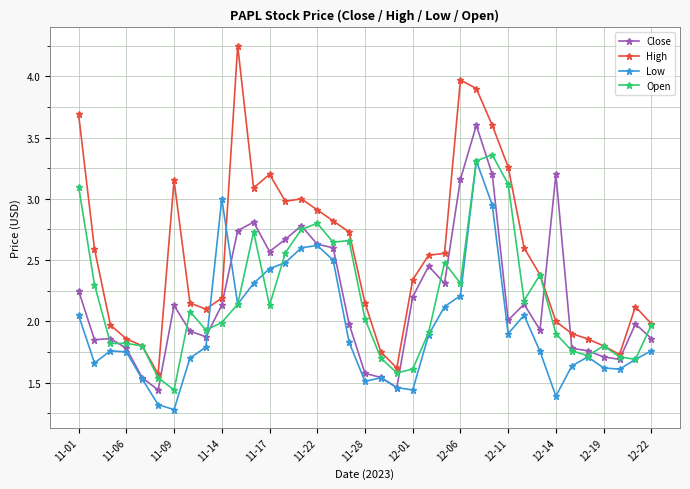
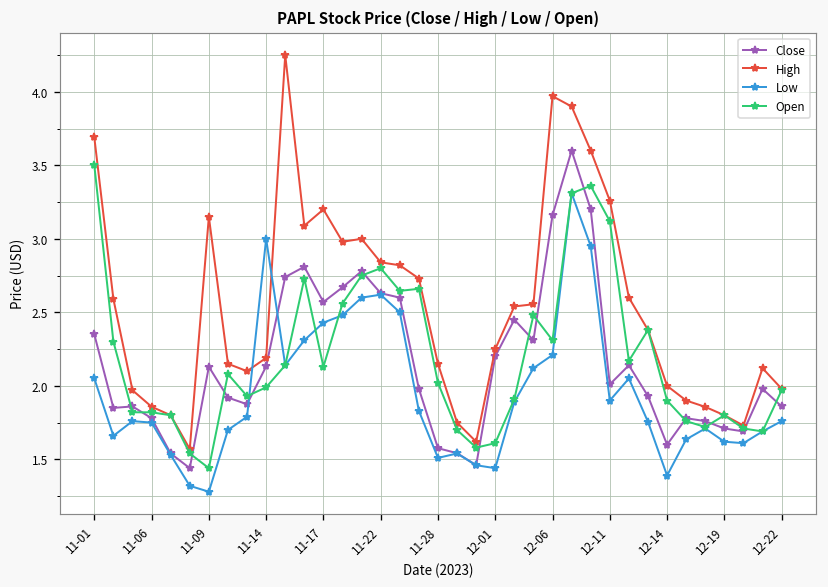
  {
    "Close": {
-     "11-01": 2.25,
+     "11-01": 2.35,
      "11-06": 1.78,
      "11-09": 2.13,
      "11-14": 2.13,
      "11-17": 2.57,
      "11-28": 1.58,
      "12-01": 2.20,
      "12-06": 3.16,
      "12-11": 2.01,
-     "12-14": 3.2,
+     "12-14": 1.6,
      "12-19": 1.71,
      "12-22": 1.86
    },
    "High": {
      "11-01": 3.69,
      "11-06": 1.86,
      "11-09": 3.15,
      "11-14": 2.19,
      "11-17": 3.20,
-     "11-22": 2.91,
+     "11-22": 2.84,
      "11-28": 2.15,
-     "12-01": 2.34,
+     "12-01": 2.25,
      "12-06": 3.97,
      "12-11": 3.26,
      "12-14": 2.00
    },
    "Low": {
      "11-01": 2.05,
      "11-06": 1.75,
      "11-09": 1.28,
      "11-14": 3.00,
      "11-17": 2.43,
      "11-28": 1.51,
      "12-01": 1.44,
      "12-06": 2.21,
      "12-11": 1.90,
      "12-14": 1.39,
      "12-19": 1.62,
      "12-22": 1.76
    },
    "Open": {
-     "11-01": 3.1,
+     "11-01": 3.5,
      "11-06": 1.8,
      "11-09": 1.44,
      "11-14": 2.0,
      "11-17": 2.13,
      "11-22": 2.8,
      "11-28": 2.0,
      "12-01": 1.6,
      "12-06": 2.3,
      "12-11": 3.1,
      "12-14": 1.9
    }
  }
